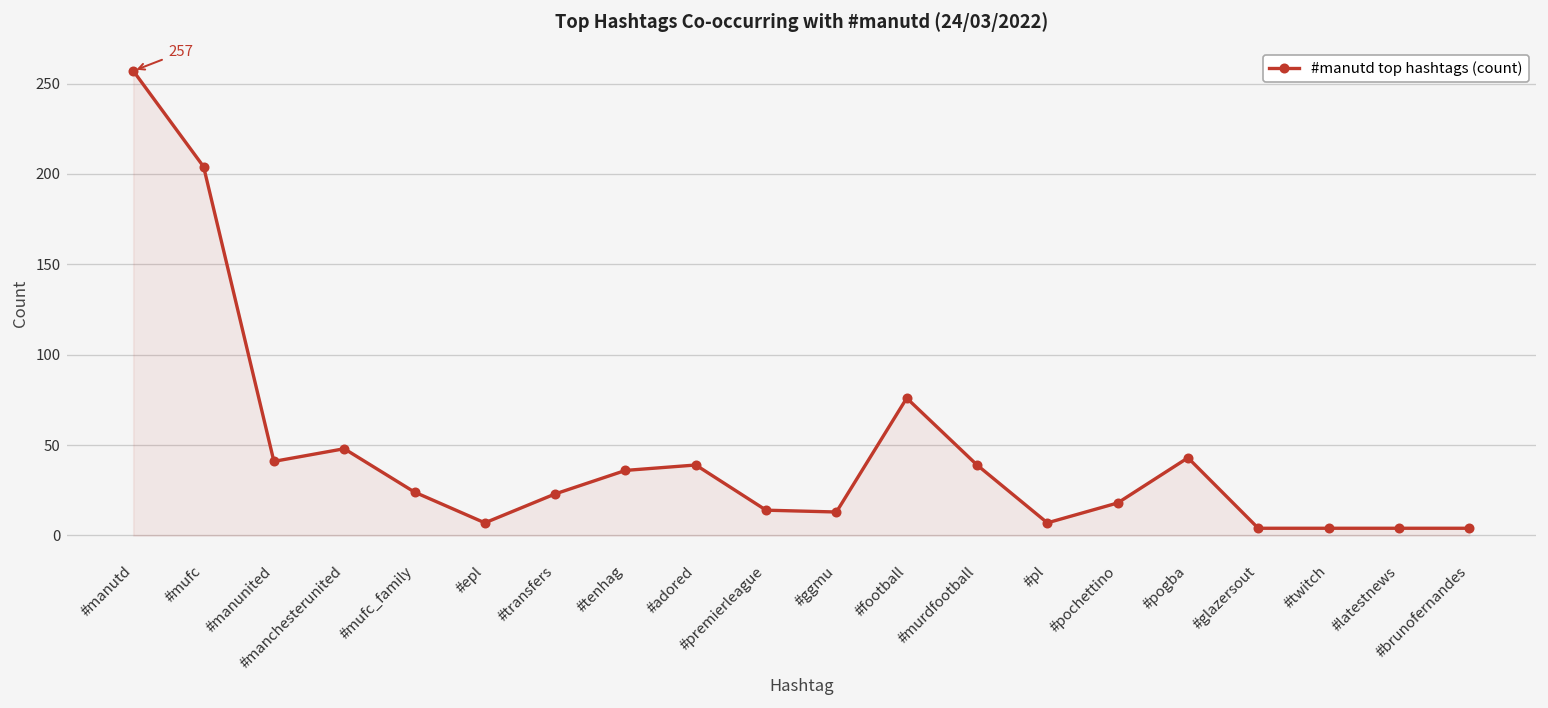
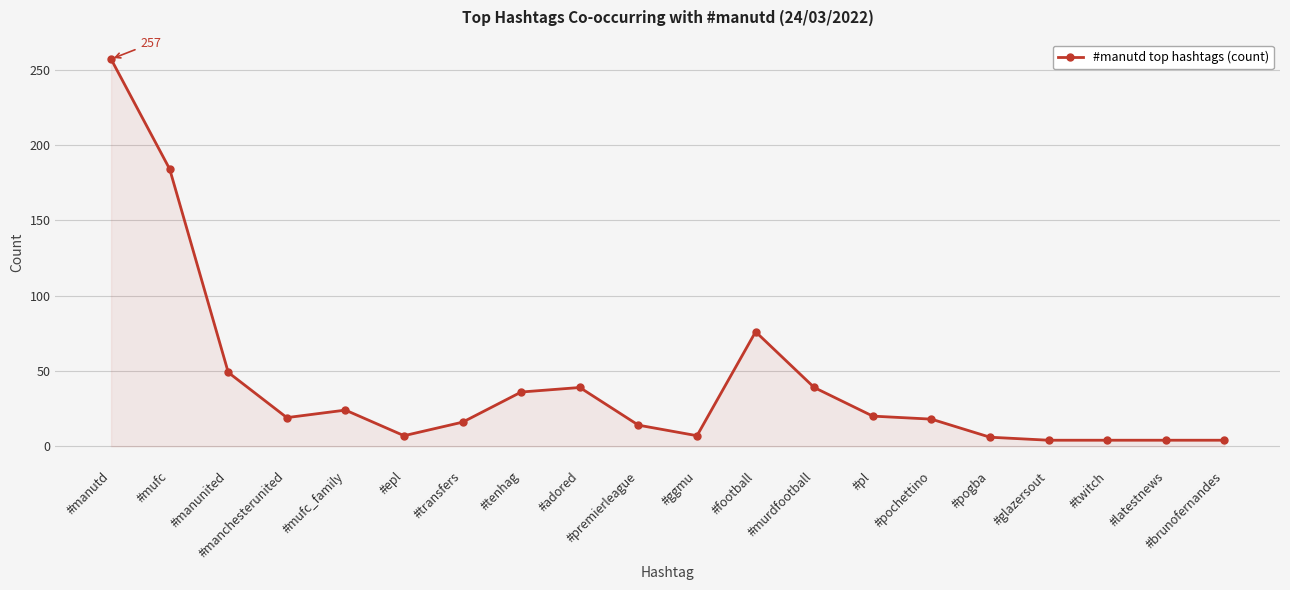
  {
-   "#mufc": 204,
-   "#manunited": 41,
-   "#manchesterunited": 48,
+   "#mufc": 184,
+   "#manunited": 49,
+   "#manchesterunited": 19,
    "#mufc_family": 24,
    "#epl": 7,
-   "#transfers": 23,
+   "#transfers": 16,
    "#tenhag": 36,
    "#adored": 39,
    "#premierleague": 14,
-   "#ggmu": 13,
+   "#ggmu": 7,
    "#football": 76,
    "#murdfootball": 39,
-   "#pl": 7,
+   "#pl": 20,
    "#pochettino": 18,
-   "#pogba": 43,
+   "#pogba": 6,
    "#glazersout": 4,
    "#twitch": 4,
    "#latestnews": 4,
    "#brunofernandes": 4
  }
